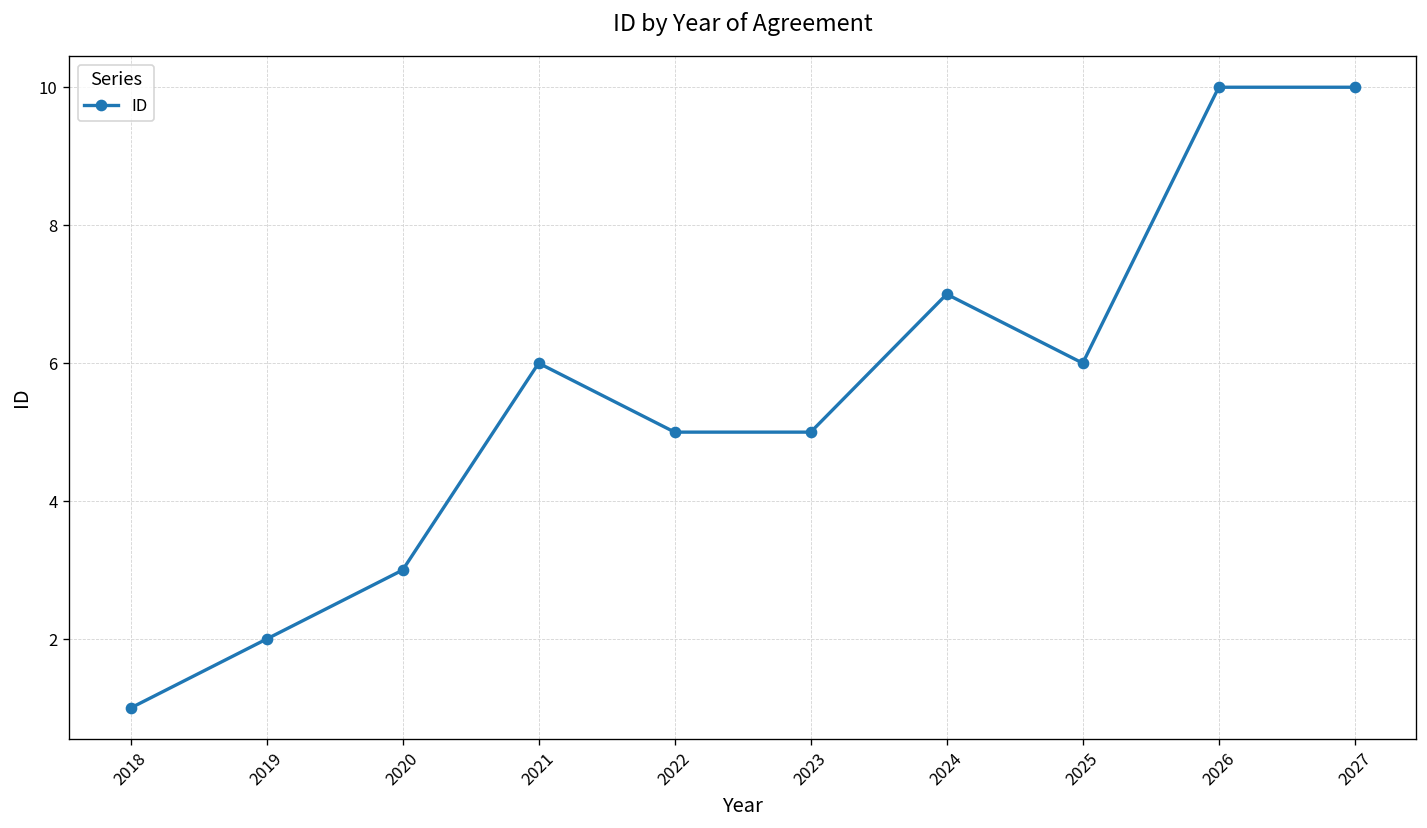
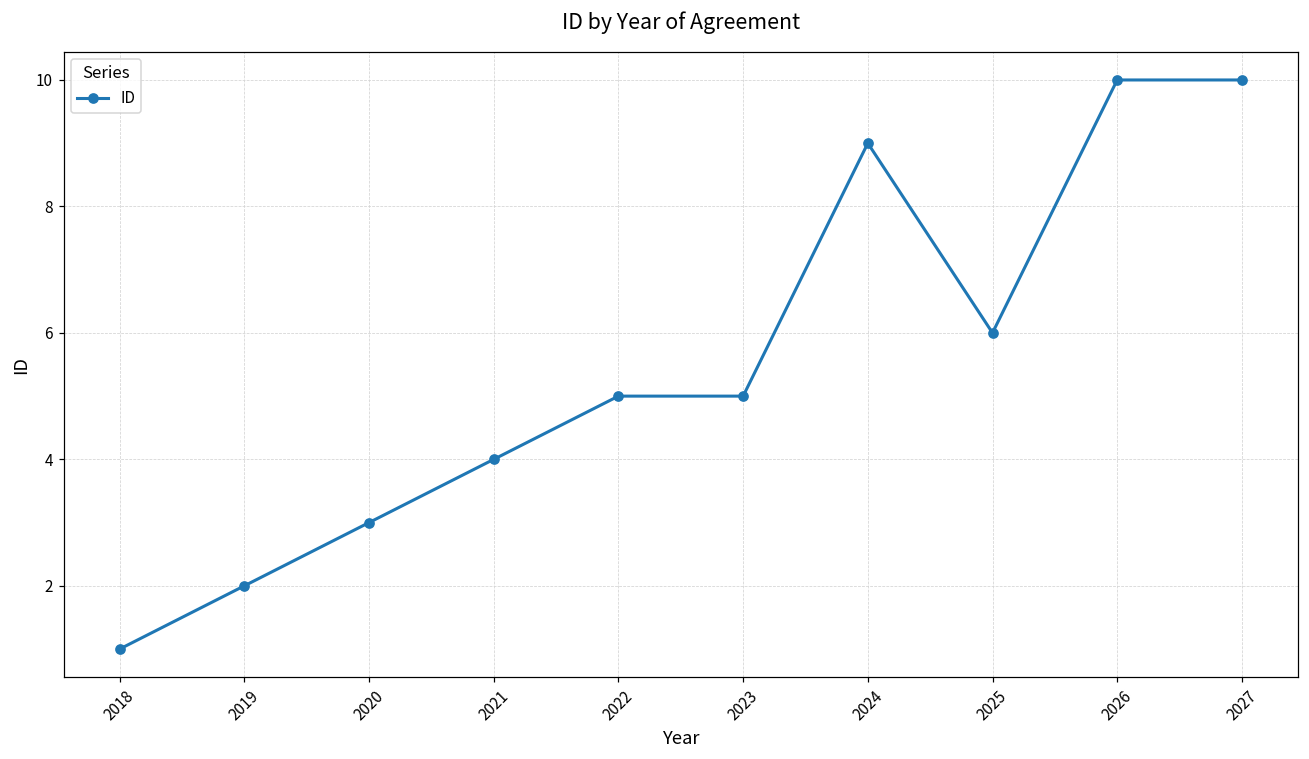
  {
    "2018": 1,
    "2019": 2,
    "2020": 3,
-   "2021": 6,
+   "2021": 4,
    "2022": 5,
    "2023": 5,
-   "2024": 7,
+   "2024": 9,
    "2025": 6,
    "2026": 10,
    "2027": 10
  }
